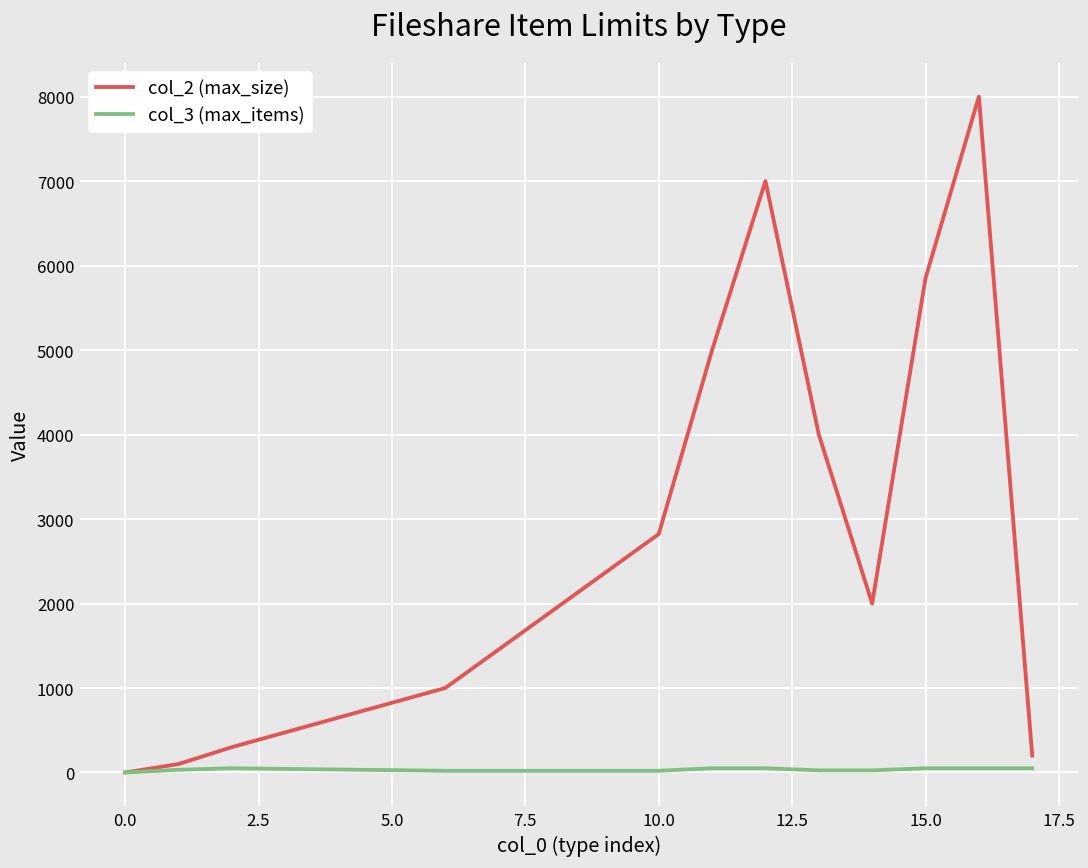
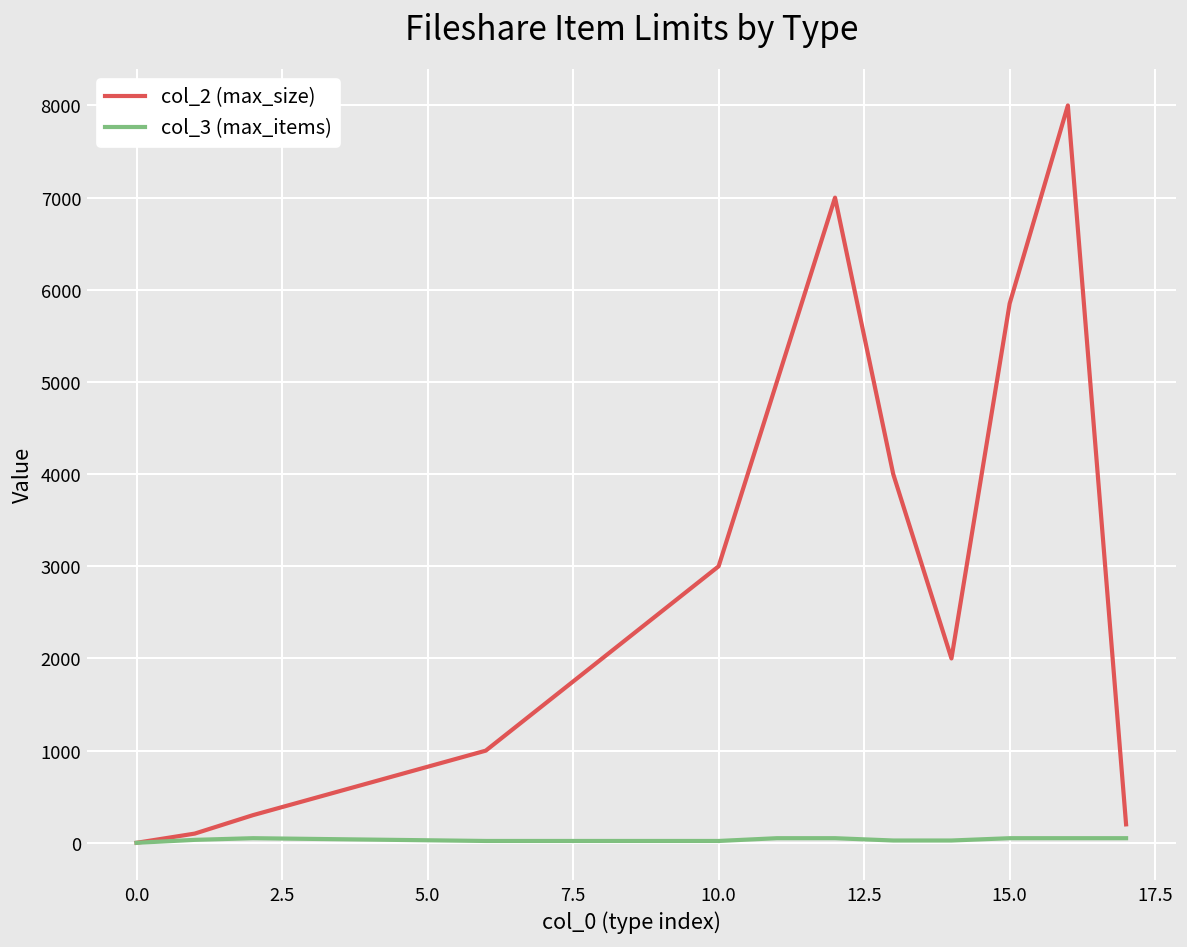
  {
    "col_2 (max_size)": {
-     "10.0": 2800,
+     "10.0": 3000,
      "15.0": 5900
    },
    "col_3 (max_items)": {
      "10.0": 0,
      "15.0": 100
    }
  }
